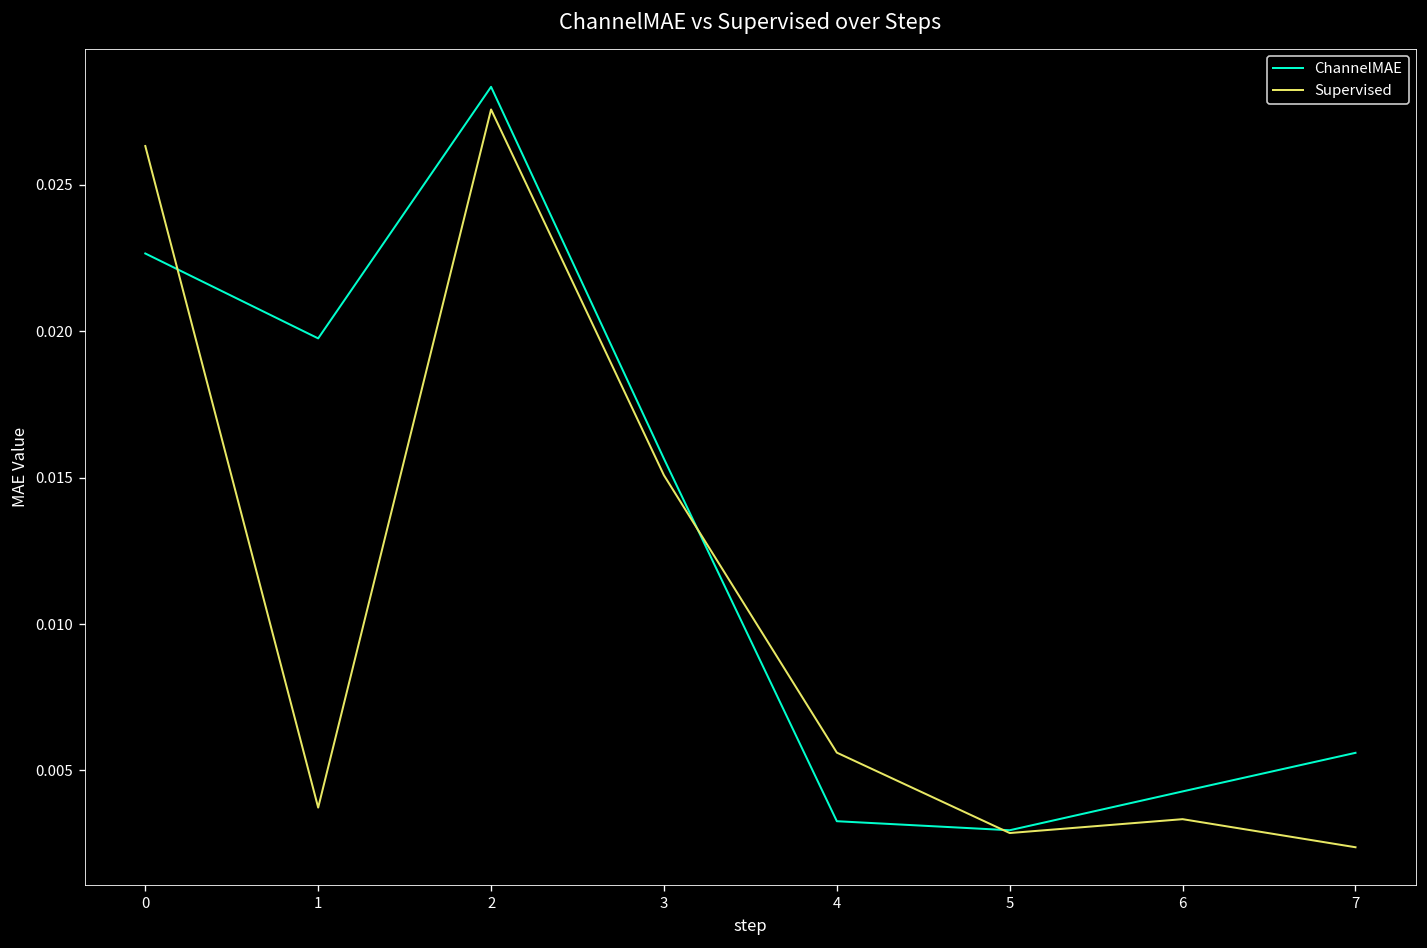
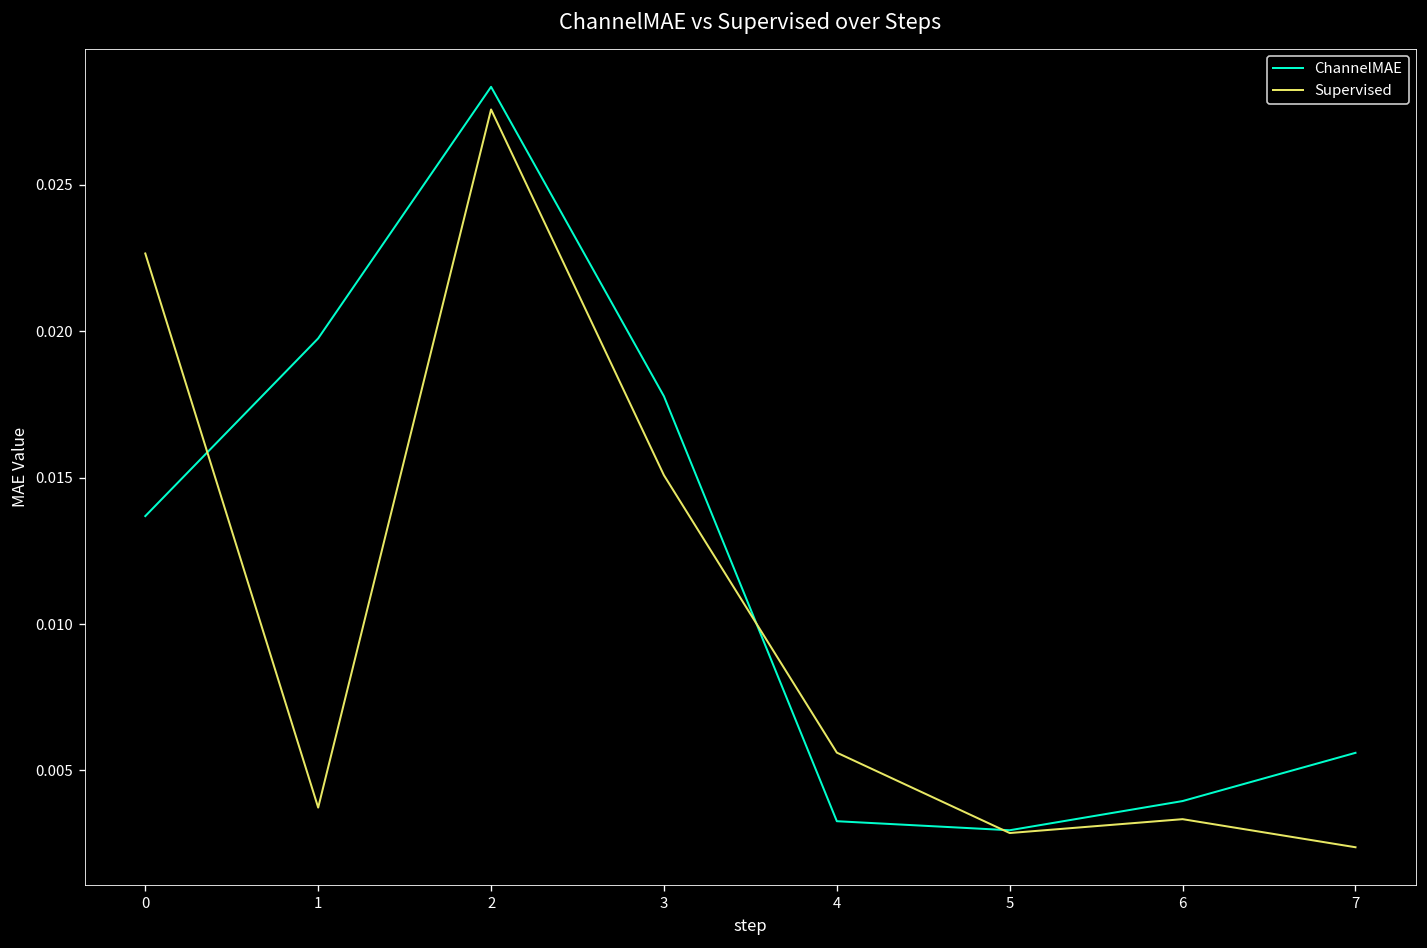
  {
    "ChannelMAE": {
-     "0": 0.0227,
+     "0": 0.0137,
      "1": 0.0198,
      "2": 0.0283,
-     "3": 0.0156,
+     "3": 0.0178,
      "4": 0.0033,
-     "6": 0.0043,
+     "6": 0.0040,
      "7": 0.0056
    },
    "Supervised": {
-     "0": 0.0263,
+     "0": 0.0227,
      "1": 0.0037,
      "2": 0.0276,
      "3": 0.0151,
      "4": 0.0056,
      "6": 0.0033,
      "7": 0.0024
    }
  }
